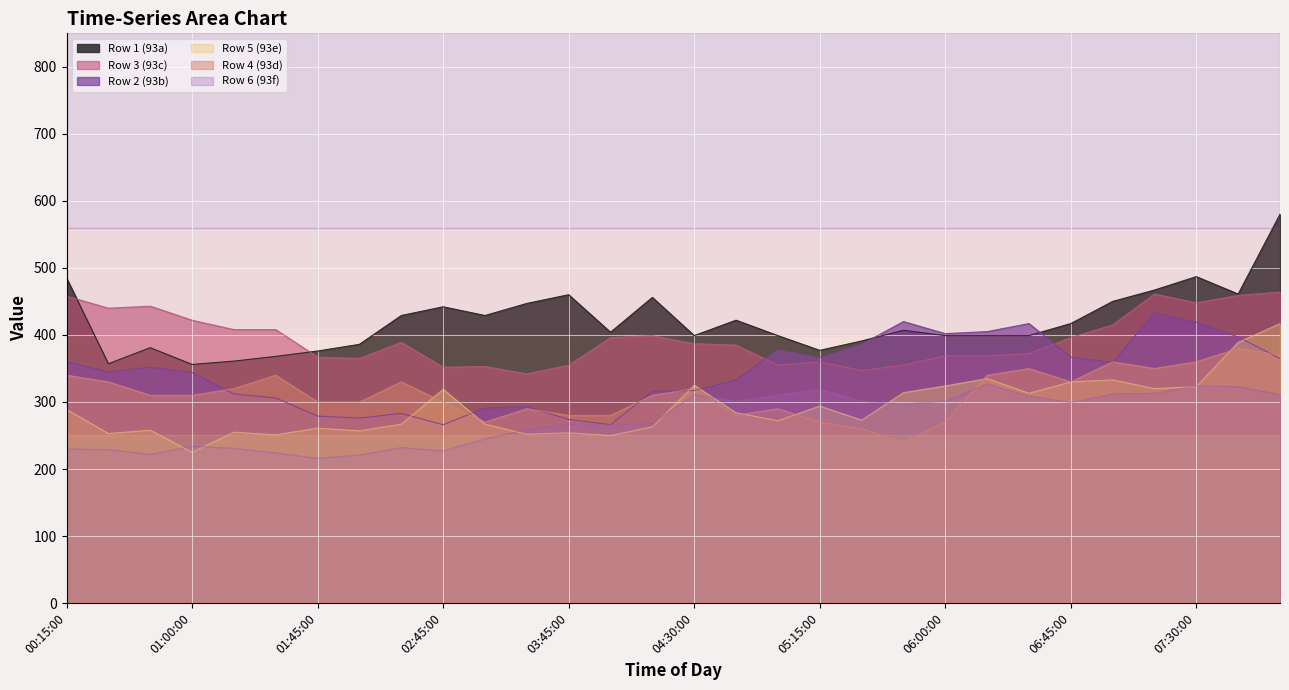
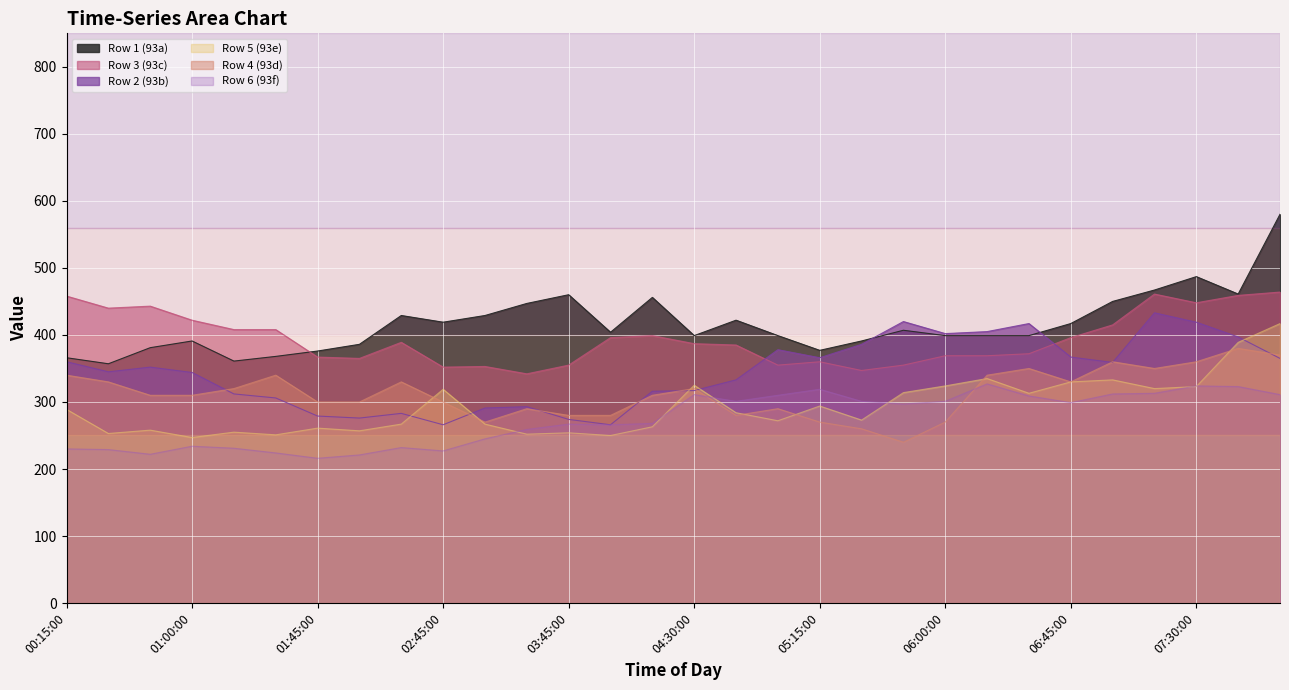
  {
    "Row 1 (93a)": {
-     "00:15:00": 490,
-     "01:00:00": 360,
+     "00:15:00": 370,
+     "01:00:00": 390,
      "01:45:00": 380,
-     "02:45:00": 440,
+     "02:45:00": 420,
      "03:45:00": 460,
      "04:30:00": 400,
      "05:15:00": 380,
      "06:45:00": 420,
      "07:30:00": 490
    },
    "Row 5 (93e)": {
      "00:15:00": 290,
-     "01:00:00": 230,
+     "01:00:00": 250,
      "01:45:00": 260,
      "02:45:00": 320,
      "03:45:00": 250,
      "04:30:00": 330,
      "05:15:00": 290,
      "06:00:00": 320
    }
  }
